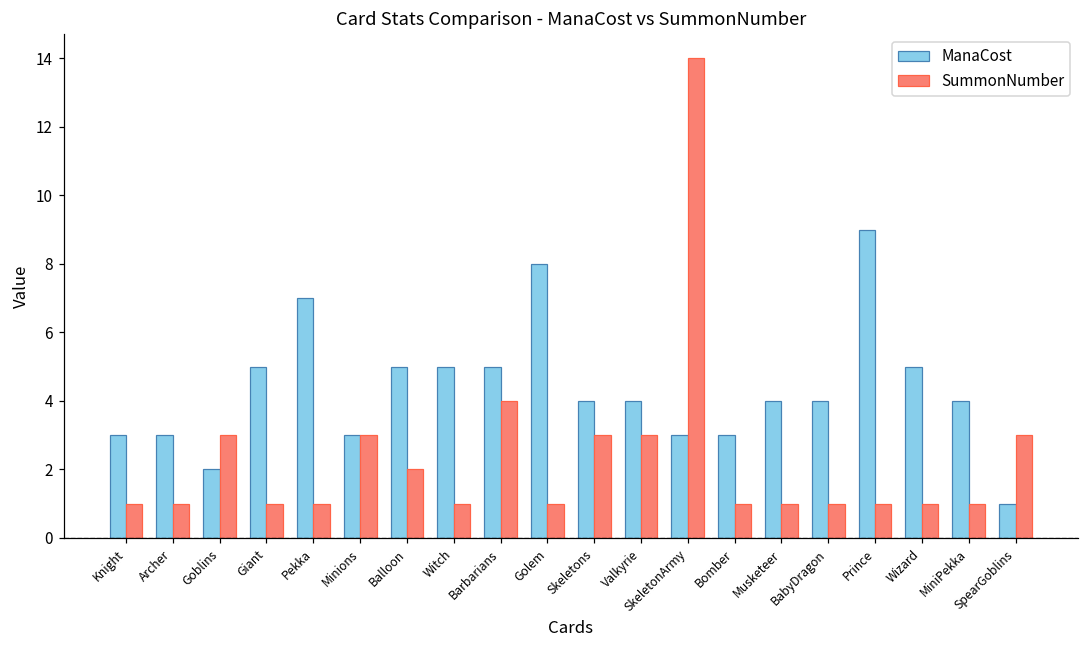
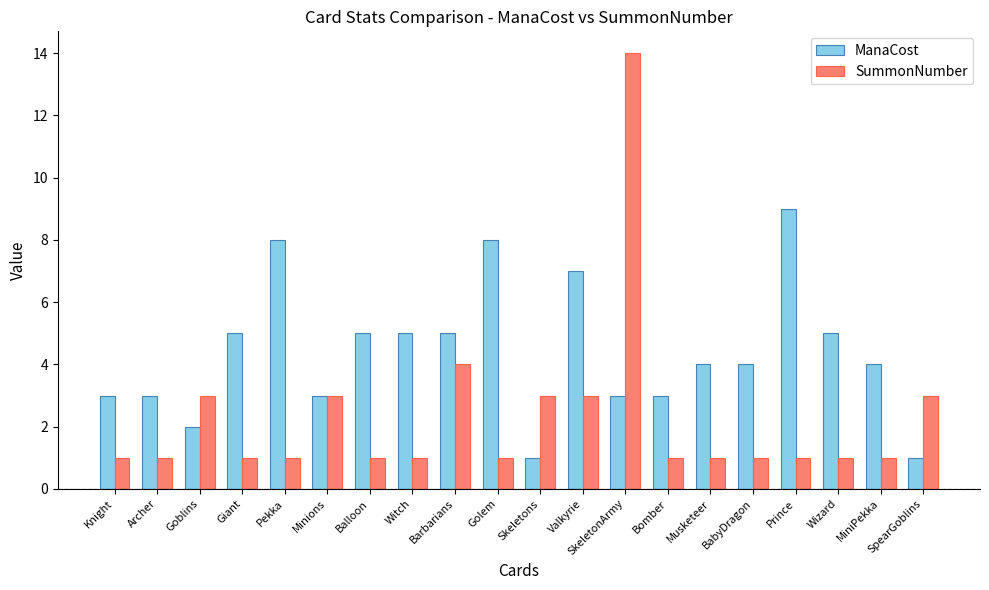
  {
    "ManaCost": {
      "Knight": 3,
      "Archer": 3,
      "Goblins": 2,
      "Giant": 5,
-     "Pekka": 7,
+     "Pekka": 8,
      "Minions": 3,
      "Balloon": 5,
      "Witch": 5,
      "Barbarians": 5,
      "Golem": 8,
-     "Skeletons": 4,
-     "Valkyrie": 4,
+     "Skeletons": 1,
+     "Valkyrie": 7,
      "SkeletonArmy": 3,
      "Bomber": 3,
      "Musketeer": 4,
      "BabyDragon": 4,
      "Prince": 9,
      "Wizard": 5,
      "MiniPekka": 4,
      "SpearGoblins": 1
    },
    "SummonNumber": {
      "Knight": 1,
      "Archer": 1,
      "Goblins": 3,
      "Giant": 1,
      "Pekka": 1,
      "Minions": 3,
-     "Balloon": 2,
+     "Balloon": 1,
      "Witch": 1,
      "Barbarians": 4,
      "Golem": 1,
      "Skeletons": 3,
      "Valkyrie": 3,
      "SkeletonArmy": 14,
      "Bomber": 1,
      "Musketeer": 1,
      "BabyDragon": 1,
      "Prince": 1,
      "Wizard": 1,
      "MiniPekka": 1,
      "SpearGoblins": 3
    }
  }
